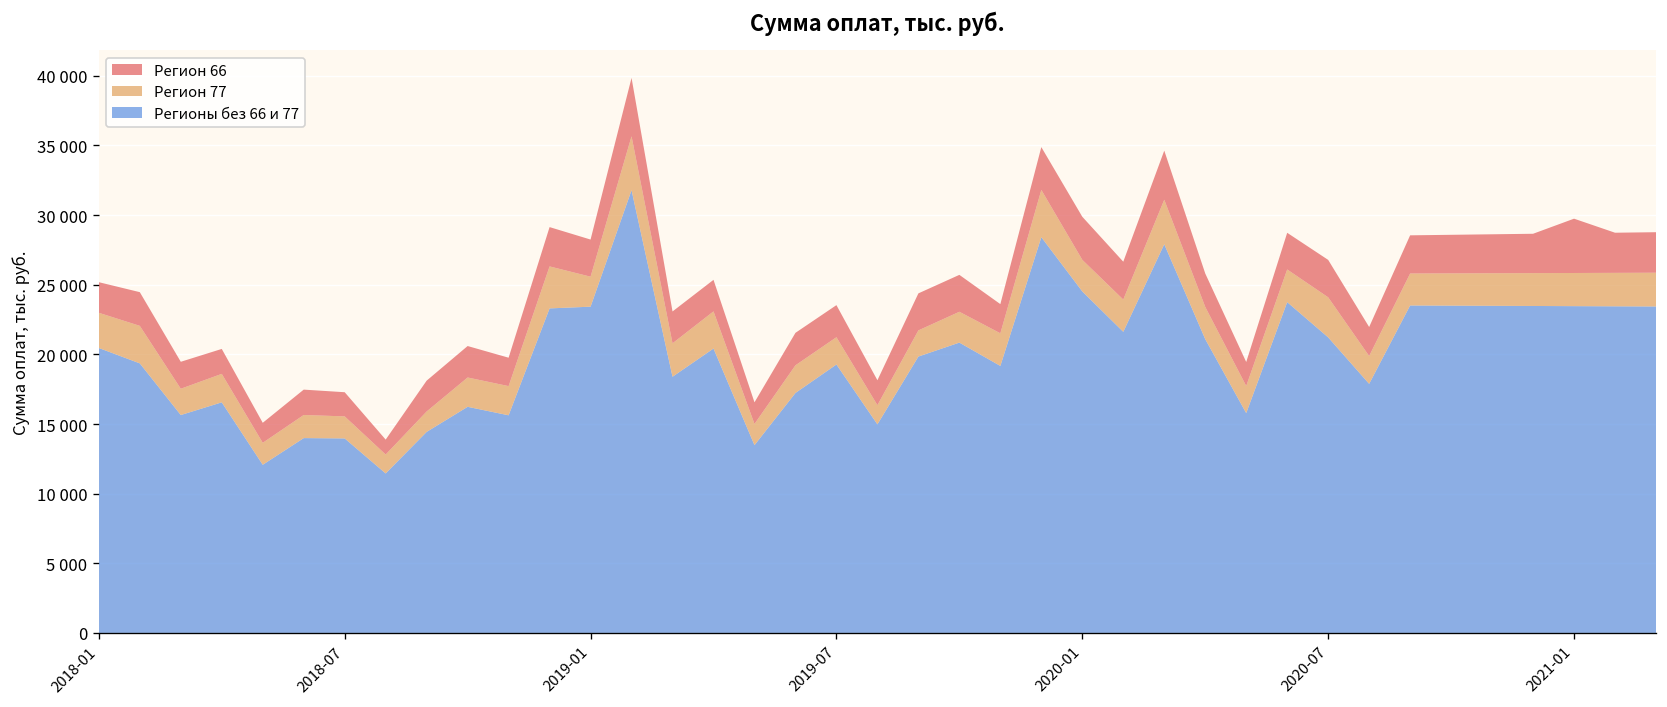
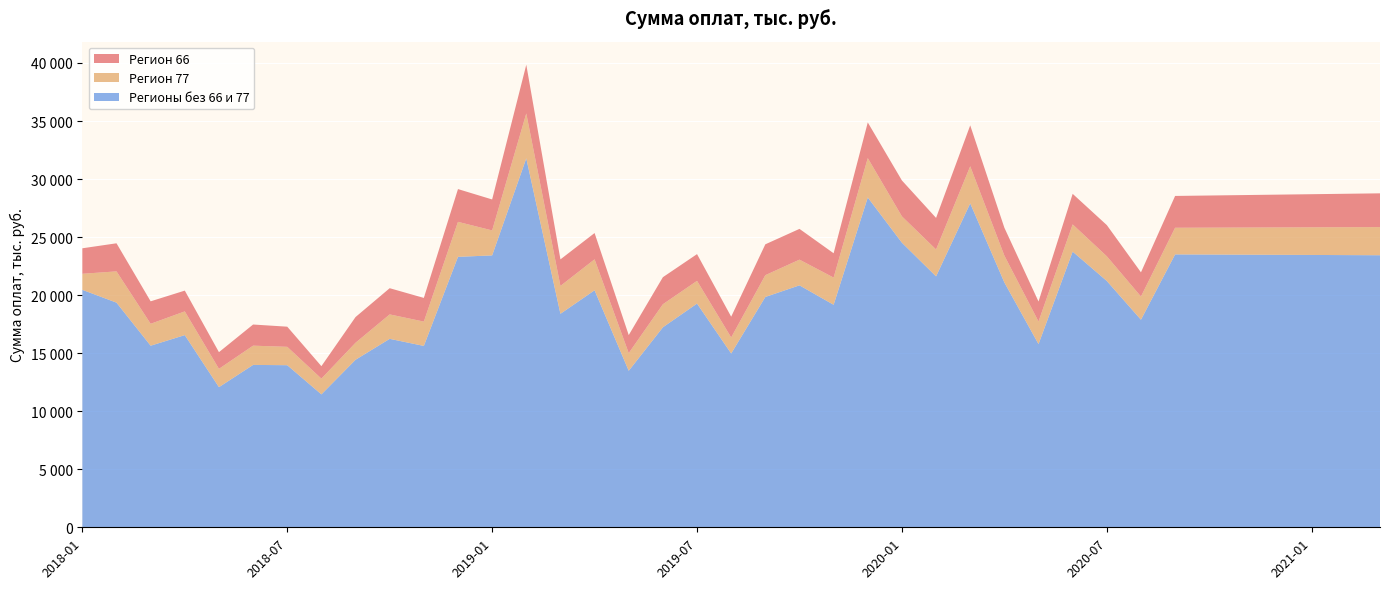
  {
    "Регионы без 66 и 77": {
      "2018-01": 20500,
      "2018-07": 14000,
      "2019-01": 23400,
      "2019-07": 19300,
      "2020-01": 24500,
      "2020-07": 21200,
      "2021-01": 23500
    },
    "Регион 77": {
-     "2018-01": 2500,
+     "2018-01": 1400,
      "2018-07": 1600,
      "2019-01": 2200,
      "2019-07": 2000,
      "2020-01": 2300,
-     "2020-07": 2900,
+     "2020-07": 2100,
      "2021-01": 2400
    },
    "Регион 66": {
      "2018-01": 2200,
      "2018-07": 1700,
      "2019-01": 2700,
      "2019-07": 2300,
      "2020-01": 3100,
      "2020-07": 2700,
-     "2021-01": 3900
+     "2021-01": 2900
    }
  }
